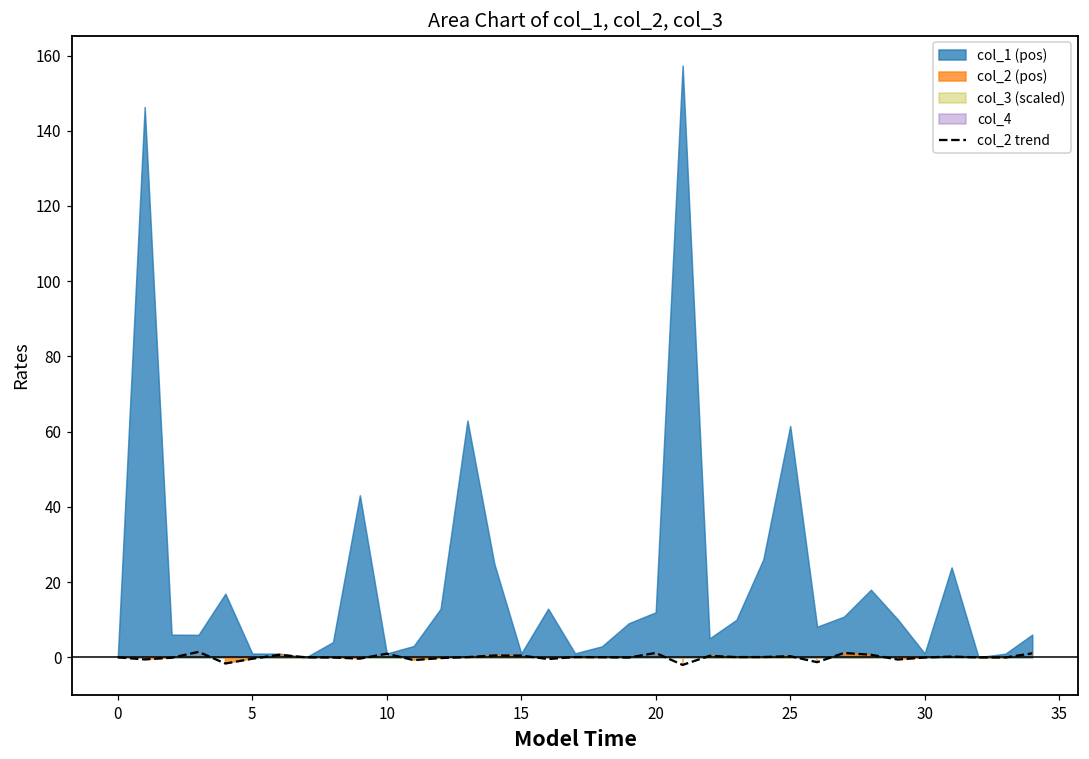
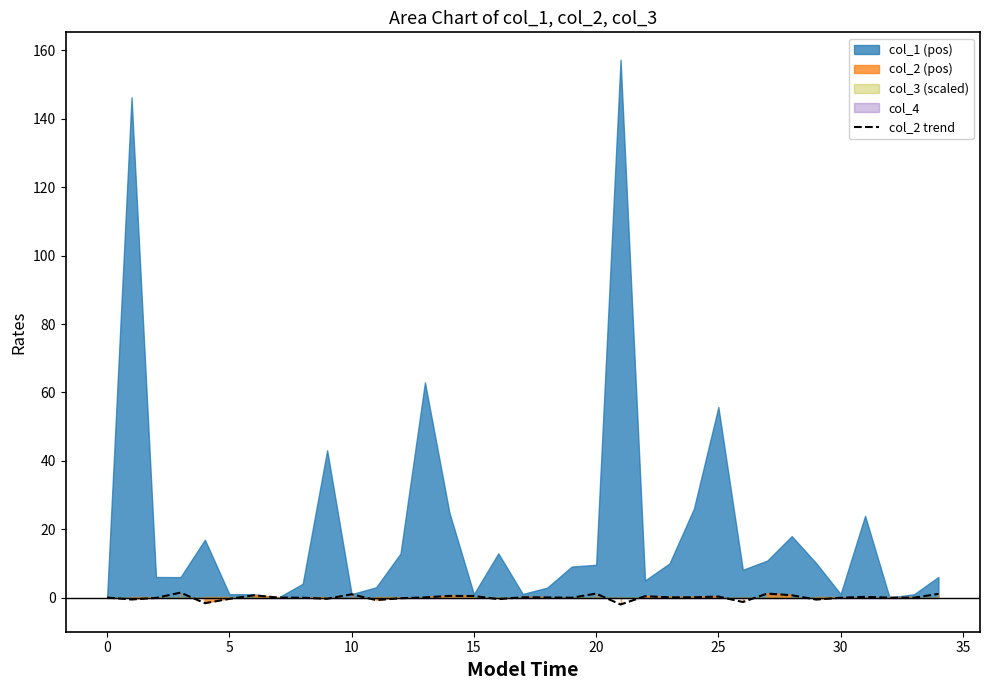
  {
    "col_1 (pos)": {
      "5": 1,
-     "20": 12,
-     "25": 61,
+     "20": 10,
+     "25": 56,
      "30": 1
    },
    "col_2 trend": {
      "20": 1
    }
  }
